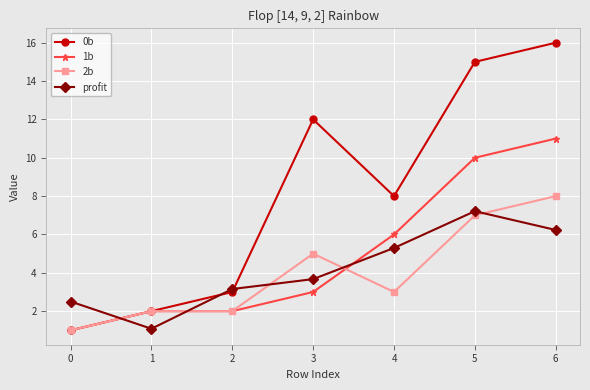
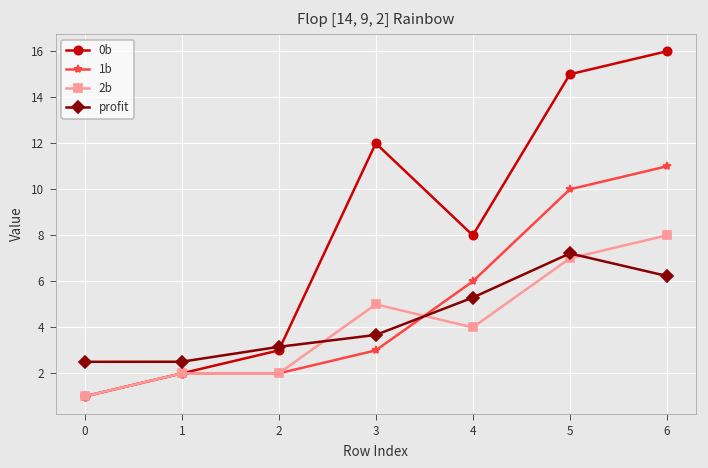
  {
    "0b": {
      "2": 3.0,
      "3": 12.0,
      "4": 8.0,
      "5": 15.0,
      "6": 16.0
    },
    "1b": {
      "3": 3.0,
      "4": 6.0,
      "5": 10.0,
      "6": 11.0
    },
    "2b": {
      "3": 5,
-     "4": 3,
+     "4": 4,
      "5": 7,
      "6": 8
    },
    "profit": {
      "0": 2.5,
-     "1": 1.1,
+     "1": 2.5,
      "2": 3.2,
      "3": 3.7,
      "4": 5.3,
      "5": 7.2,
      "6": 6.2
    }
  }
